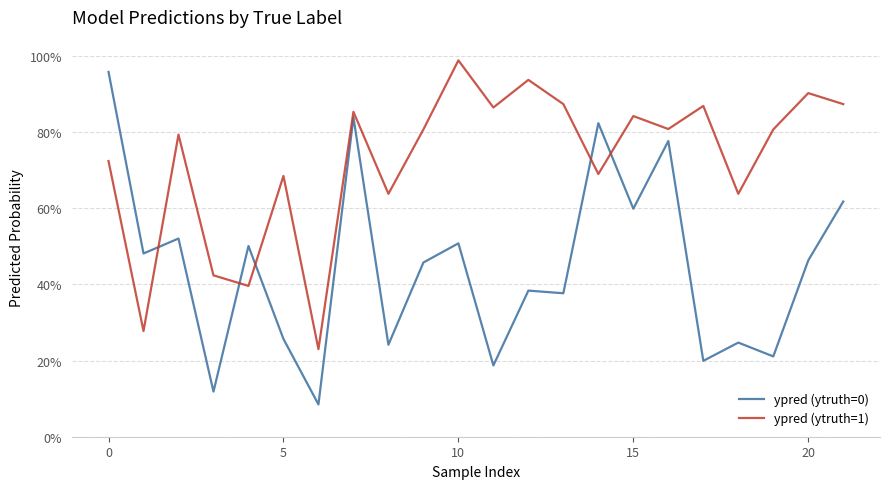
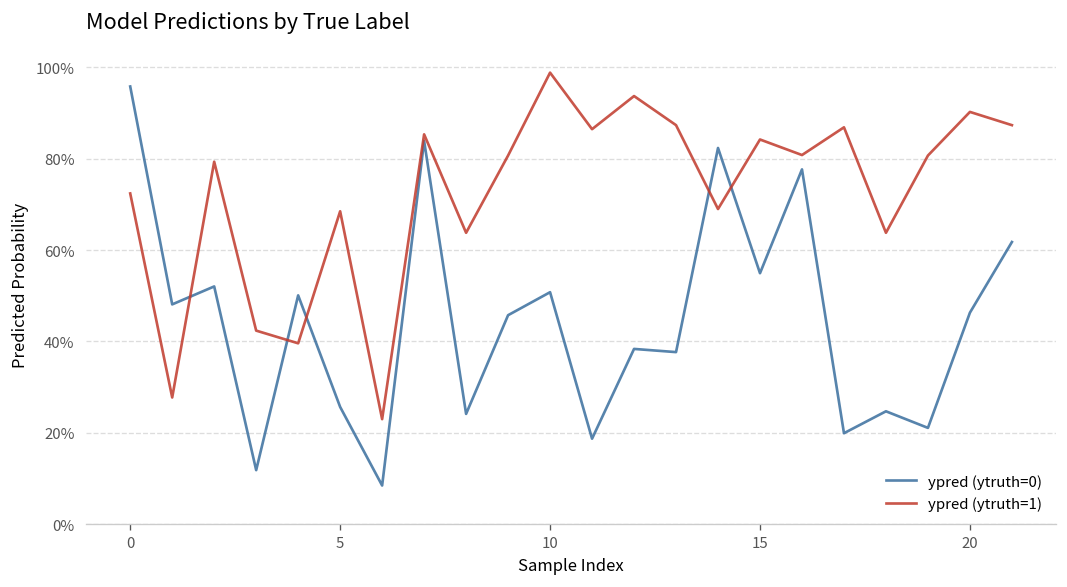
  {
    "ypred (ytruth=0)": {
      "0": "96%",
      "5": "26%",
      "10": "51%",
-     "15": "60%",
+     "15": "55%",
      "20": "46%"
    },
    "ypred (ytruth=1)": {
      "0": "72%",
      "5": "68%",
      "10": "99%",
      "15": "84%",
      "20": "90%"
    }
  }
